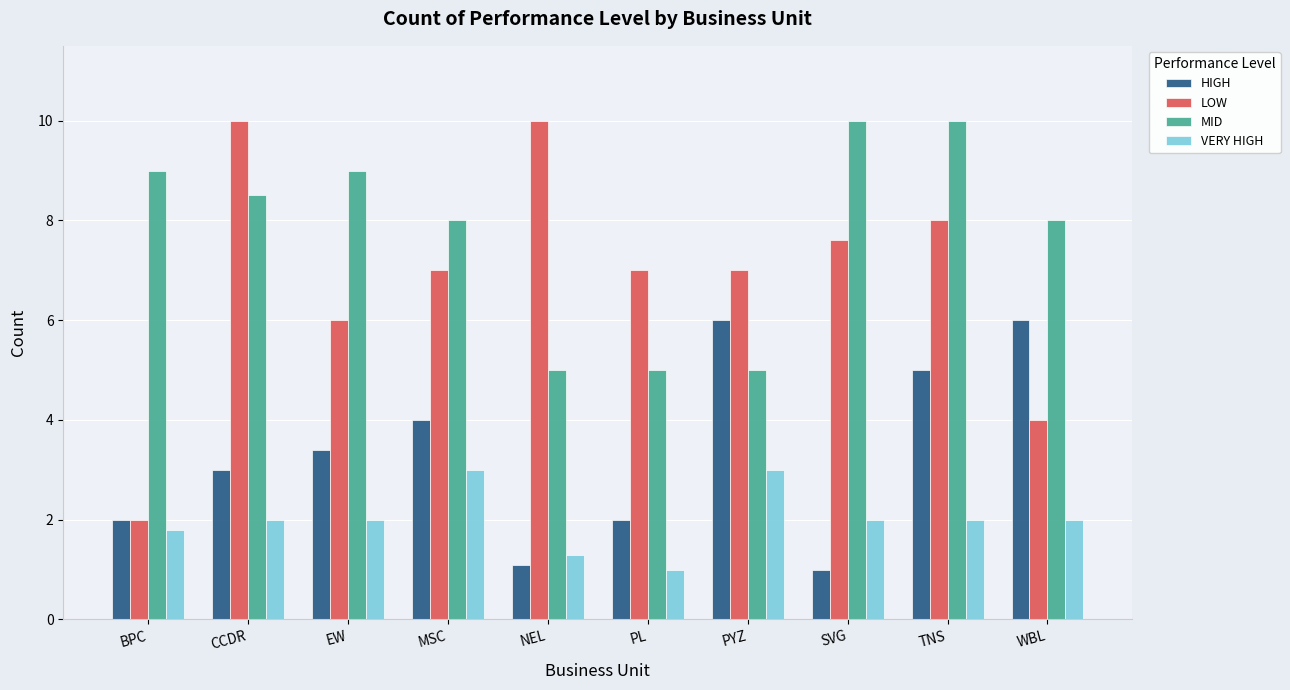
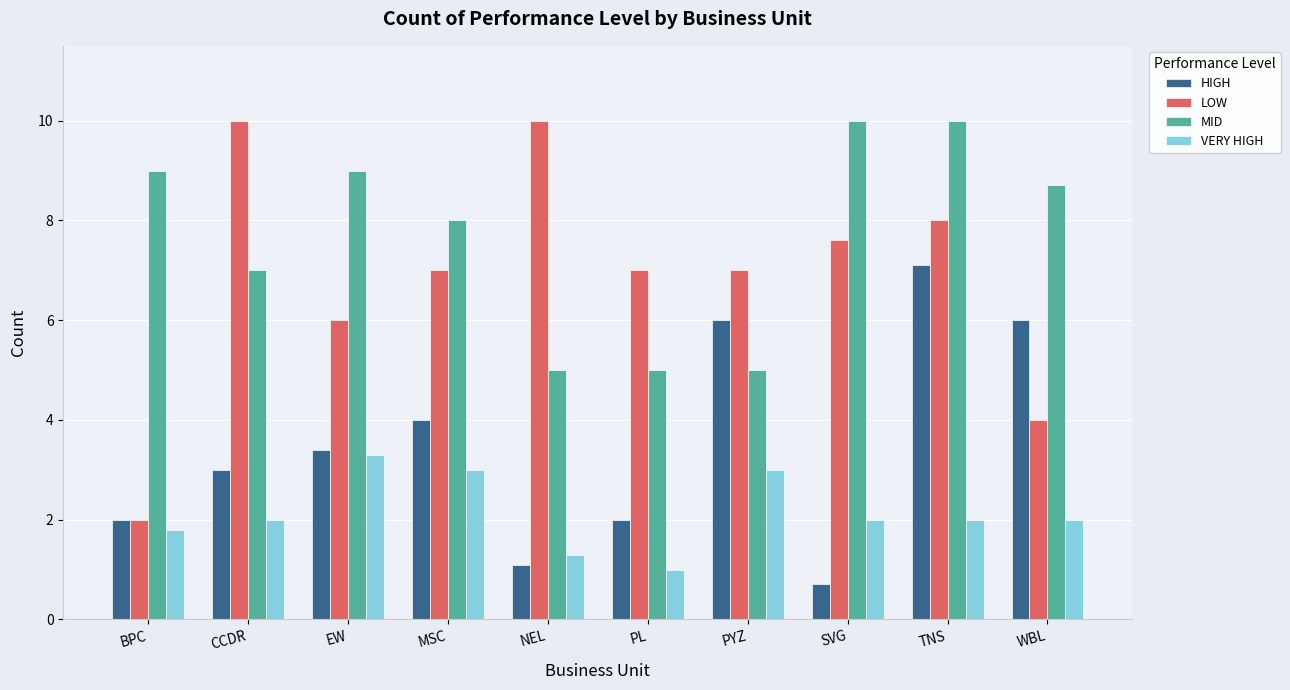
  {
    "HIGH": {
      "BPC": 2.0,
      "CCDR": 3.0,
      "EW": 3.4,
      "MSC": 4.0,
      "NEL": 1.1,
      "PL": 2.0,
      "PYZ": 6.0,
-     "SVG": 1.0,
-     "TNS": 5.0,
+     "SVG": 0.7,
+     "TNS": 7.1,
      "WBL": 6.0
    },
    "LOW": {
      "BPC": 2.0,
      "CCDR": 10.0,
      "EW": 6.0,
      "MSC": 7.0,
      "NEL": 10.0,
      "PL": 7.0,
      "PYZ": 7.0,
      "SVG": 7.6,
      "TNS": 8.0,
      "WBL": 4.0
    },
    "MID": {
      "BPC": 9.0,
-     "CCDR": 8.5,
+     "CCDR": 7.0,
      "EW": 9.0,
      "MSC": 8.0,
      "NEL": 5.0,
      "PL": 5.0,
      "PYZ": 5.0,
      "SVG": 10.0,
      "TNS": 10.0,
-     "WBL": 8.0
+     "WBL": 8.7
    },
    "VERY HIGH": {
      "BPC": 1.8,
      "CCDR": 2.0,
-     "EW": 2.0,
+     "EW": 3.3,
      "MSC": 3.0,
      "NEL": 1.3,
      "PL": 1.0,
      "PYZ": 3.0,
      "SVG": 2.0,
      "TNS": 2.0,
      "WBL": 2.0
    }
  }
